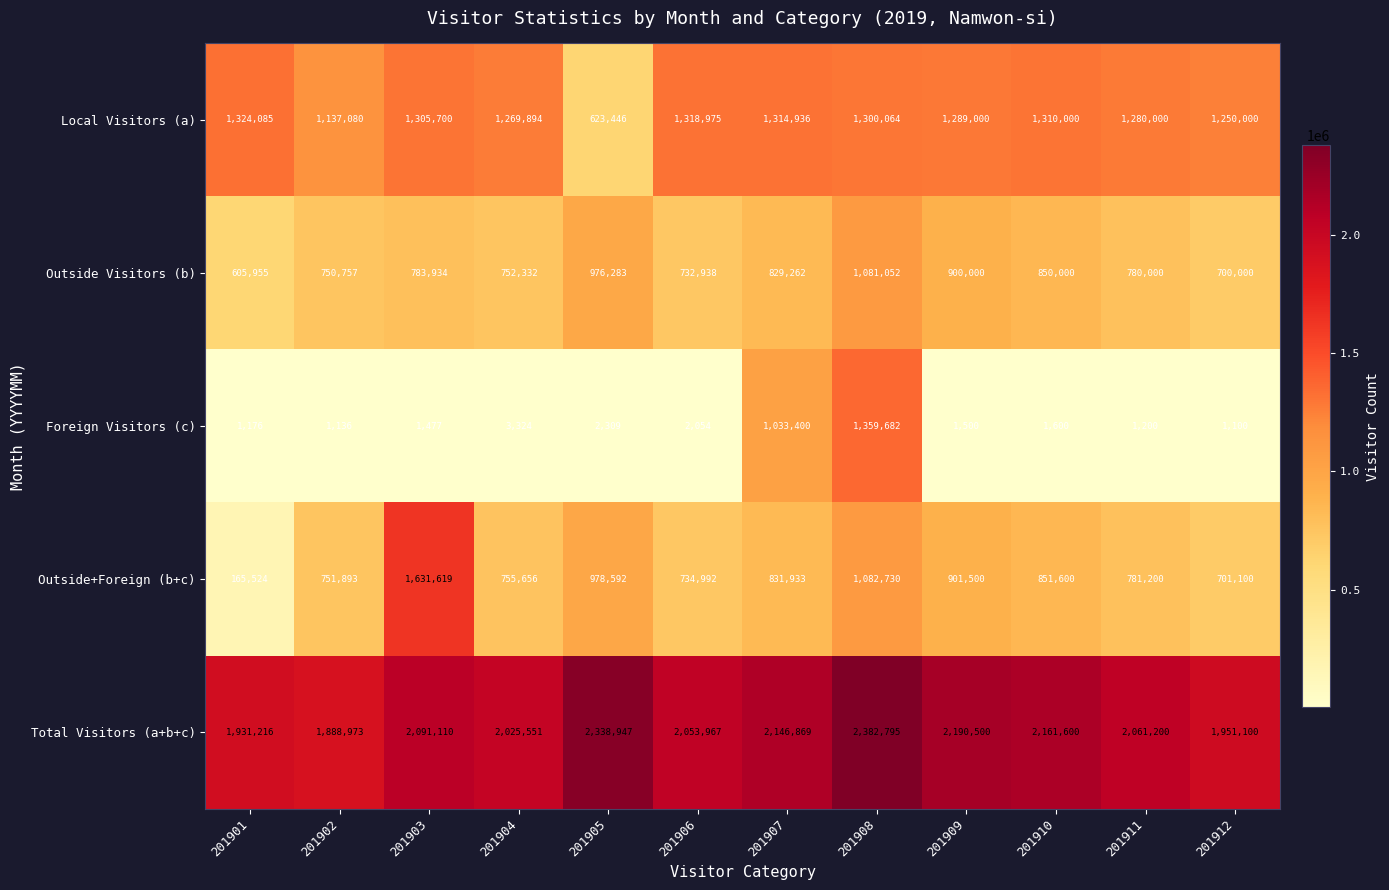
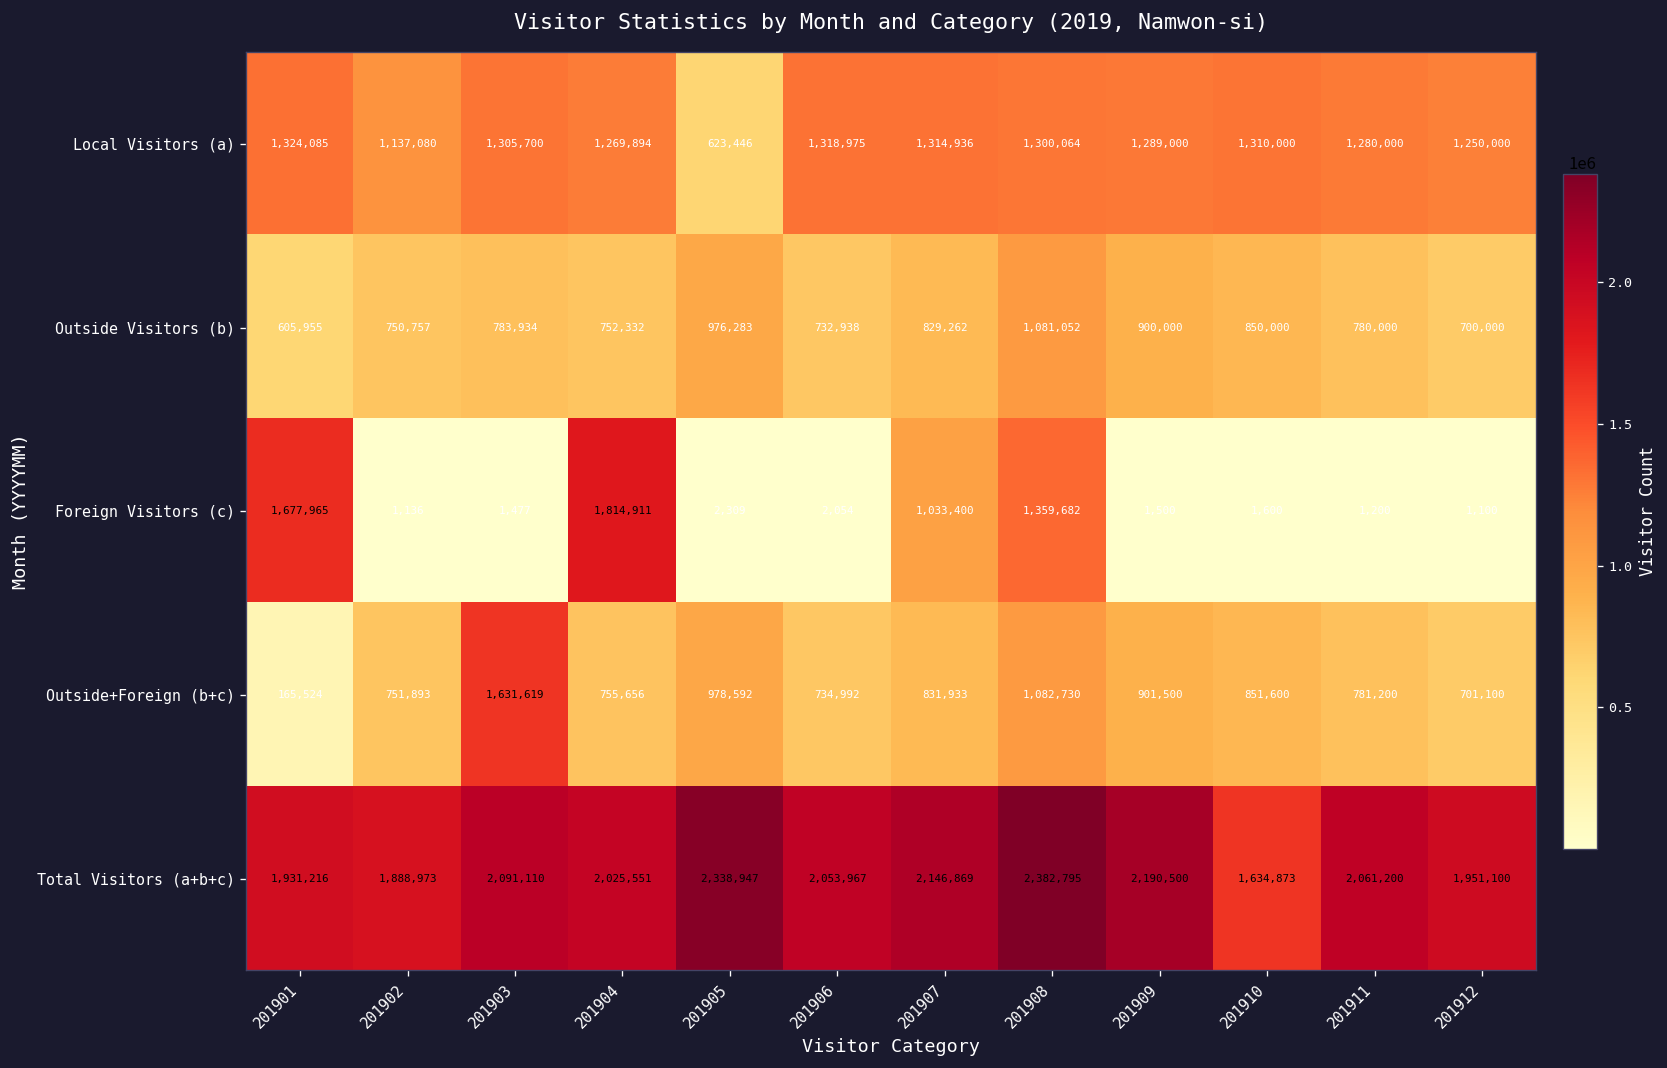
  {
    "Local Visitors (a)": {
      "201901": "1,324,085",
      "201902": "1,137,080",
      "201903": "1,305,700",
      "201904": "1,269,894",
      "201905": "623,446",
      "201906": "1,318,975",
      "201907": "1,314,936",
      "201908": "1,300,064",
      "201909": "1,289,000",
      "201910": "1,310,000",
      "201911": "1,280,000",
      "201912": "1,250,000"
    },
    "Outside Visitors (b)": {
      "201901": "605,955",
      "201902": "750,757",
      "201903": "783,934",
      "201904": "752,332",
      "201905": "976,283",
      "201906": "732,938",
      "201907": "829,262",
      "201908": "1,081,052",
      "201909": "900,000",
      "201910": "850,000",
      "201911": "780,000",
      "201912": "700,000"
    },
    "Foreign Visitors (c)": {
-     "201901": "1,176",
+     "201901": "1,677,965",
      "201902": "1,136",
      "201903": "1,477",
-     "201904": "3,324",
+     "201904": "1,814,911",
      "201905": "2,309",
      "201906": "2,054",
      "201907": "1,033,400",
      "201908": "1,359,682",
      "201909": "1,500",
      "201910": "1,600",
      "201911": "1,200",
      "201912": "1,100"
    },
    "Outside+Foreign (b+c)": {
      "201901": "165,524",
      "201902": "751,893",
      "201903": "1,631,619",
      "201904": "755,656",
      "201905": "978,592",
      "201906": "734,992",
      "201907": "831,933",
      "201908": "1,082,730",
      "201909": "901,500",
      "201910": "851,600",
      "201911": "781,200",
      "201912": "701,100"
    },
    "Total Visitors (a+b+c)": {
      "201901": "1,931,216",
      "201902": "1,888,973",
      "201903": "2,091,110",
      "201904": "2,025,551",
      "201905": "2,338,947",
      "201906": "2,053,967",
      "201907": "2,146,869",
      "201908": "2,382,795",
      "201909": "2,190,500",
-     "201910": "2,161,600",
+     "201910": "1,634,873",
      "201911": "2,061,200",
      "201912": "1,951,100"
    }
  }
